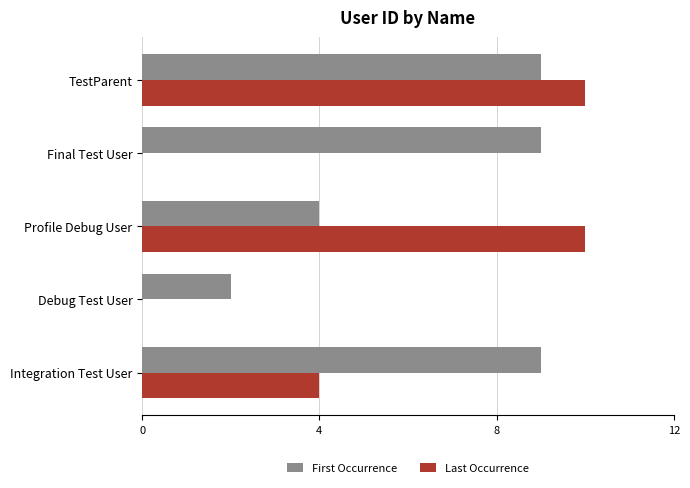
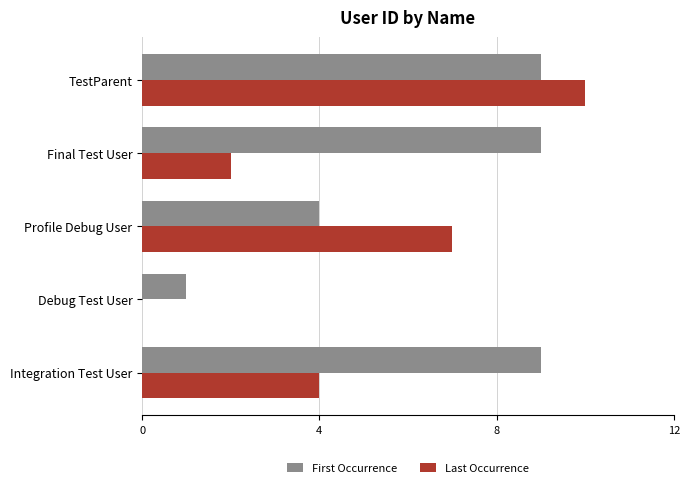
  {
    "First Occurrence": {
      "TestParent": 9,
      "Final Test User": 9,
      "Profile Debug User": 4,
-     "Debug Test User": 2,
+     "Debug Test User": 1,
      "Integration Test User": 9
    },
    "Last Occurrence": {
      "TestParent": 10,
-     "Final Test User": 0,
-     "Profile Debug User": 10,
+     "Final Test User": 2,
+     "Profile Debug User": 7,
      "Debug Test User": 0,
      "Integration Test User": 4
    }
  }
